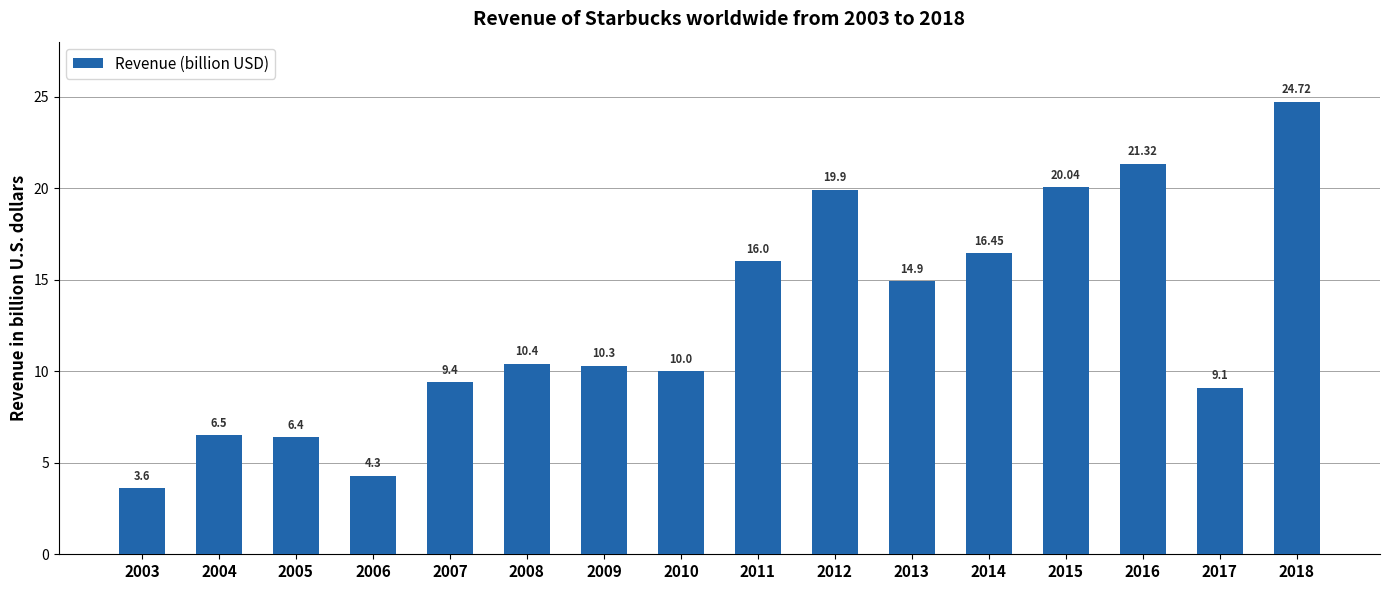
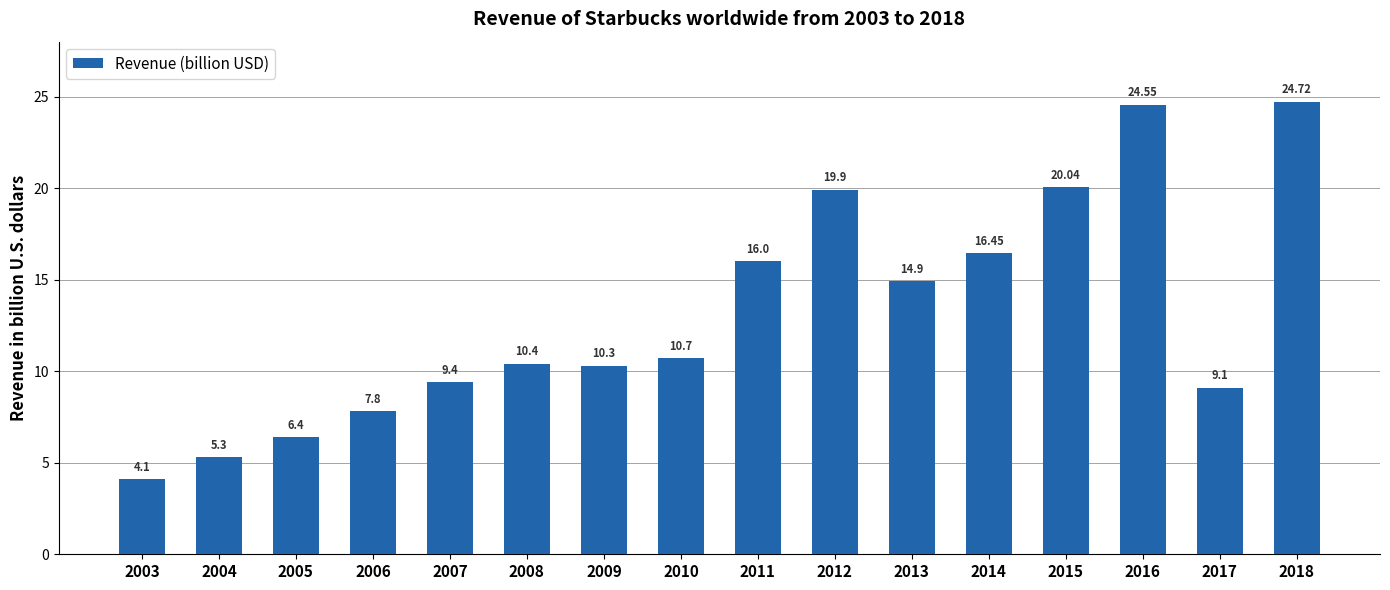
  {
-   "2003": 3.6,
-   "2004": 6.5,
+   "2003": 4.1,
+   "2004": 5.3,
    "2005": 6.4,
-   "2006": 4.3,
+   "2006": 7.8,
    "2007": 9.4,
    "2008": 10.4,
    "2009": 10.3,
-   "2010": 10.0,
+   "2010": 10.7,
    "2011": 16.0,
    "2012": 19.9,
    "2013": 14.9,
    "2014": 16.45,
    "2015": 20.04,
-   "2016": 21.32,
+   "2016": 24.55,
    "2017": 9.1,
    "2018": 24.72
  }
